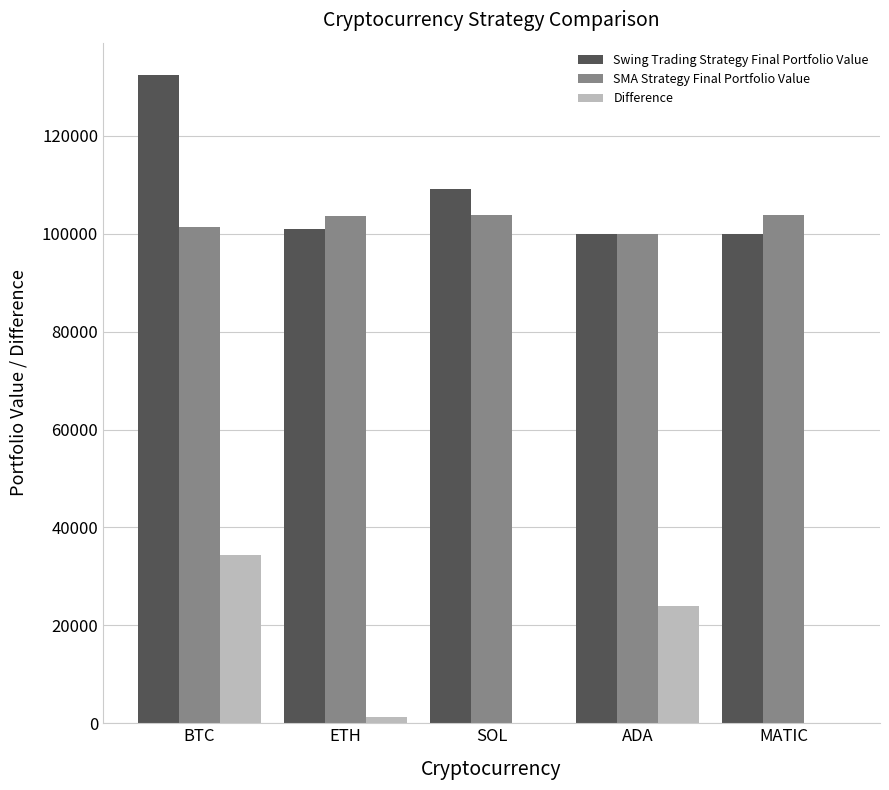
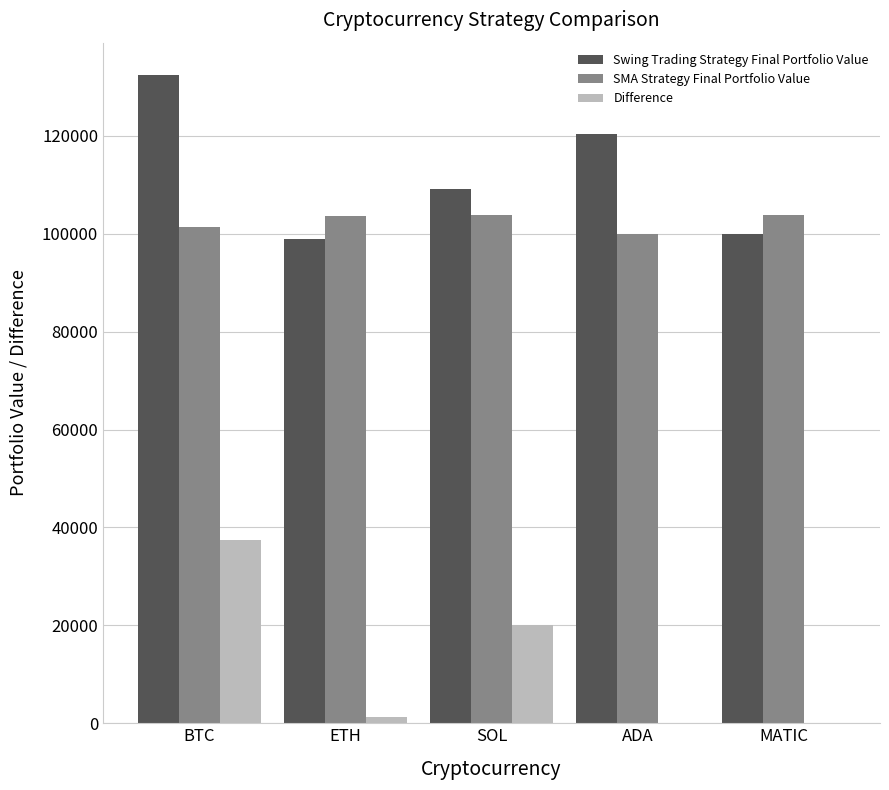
  {
    "Swing Trading Strategy Final Portfolio Value": {
      "BTC": 132000,
-     "ETH": 101000,
+     "ETH": 99000,
      "SOL": 109000,
-     "ADA": 100000,
+     "ADA": 120000,
      "MATIC": 100000
    },
    "SMA Strategy Final Portfolio Value": {
      "BTC": 101000,
      "ETH": 104000,
      "SOL": 104000,
      "ADA": 100000,
      "MATIC": 104000
    },
    "Difference": {
-     "BTC": 34000,
+     "BTC": 37000,
      "ETH": 1000,
-     "SOL": 0,
-     "ADA": 24000
+     "SOL": 20000,
+     "ADA": 0
    }
  }
